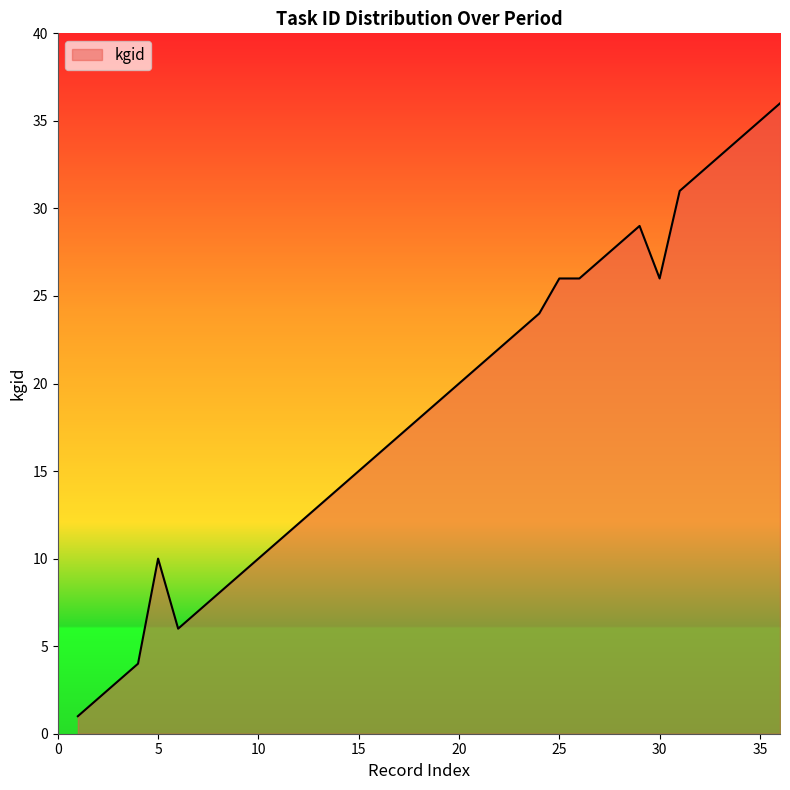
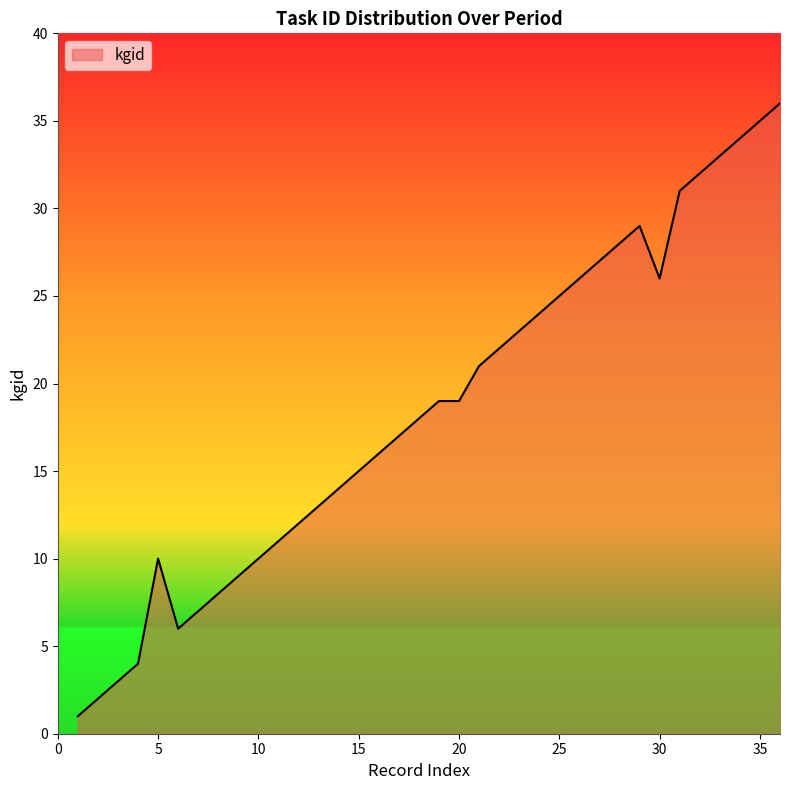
  {
    "5": 10,
    "10": 10,
    "15": 15,
-   "20": 20,
-   "25": 26,
+   "20": 19,
+   "25": 25,
    "30": 26,
    "35": 35
  }
